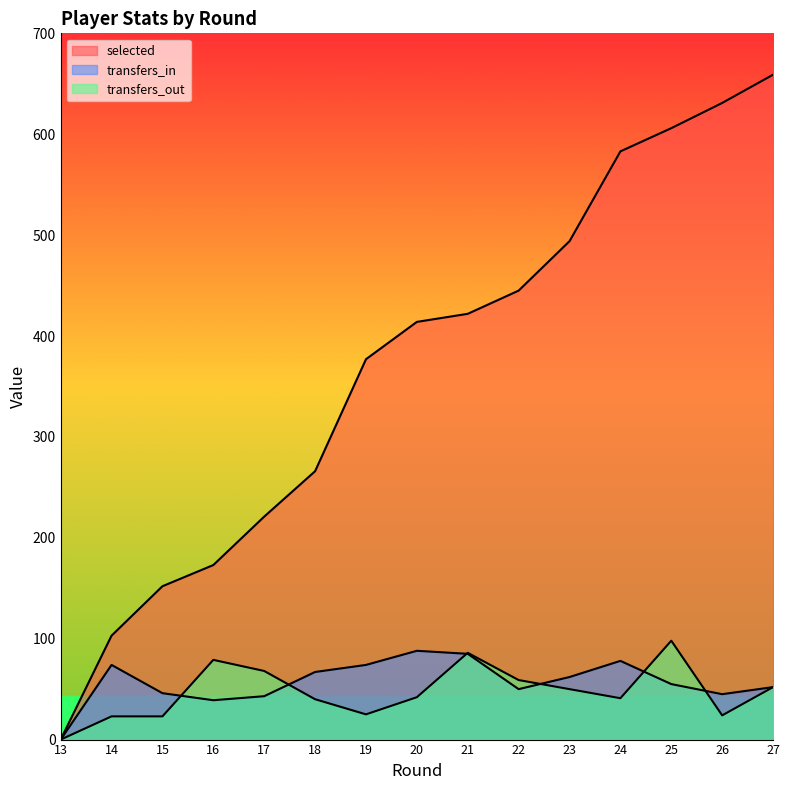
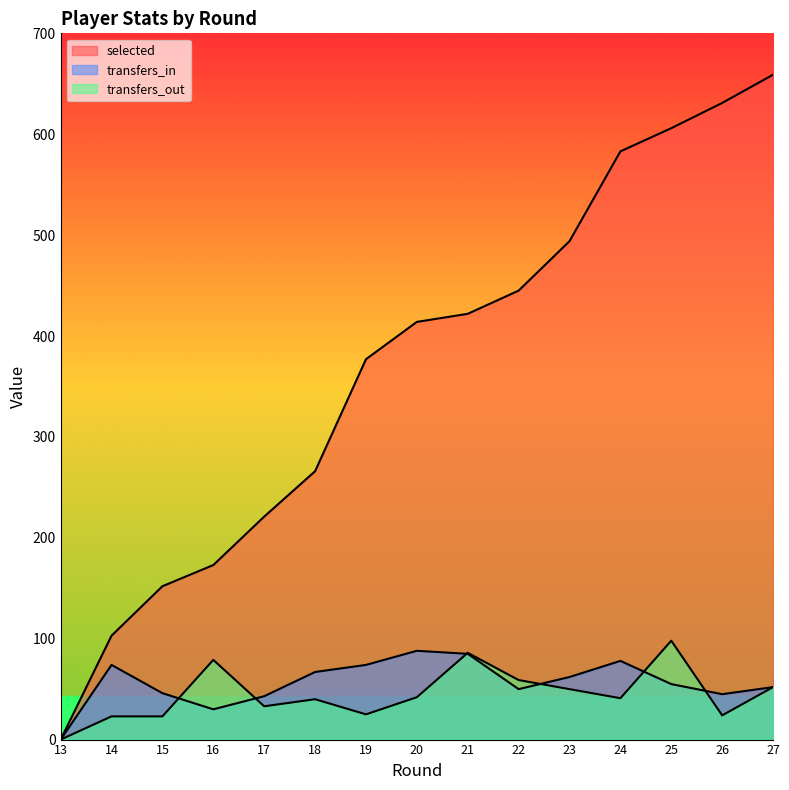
  {
    "selected": {
      "14": 103,
      "15": 152,
      "16": 173,
      "17": 221,
      "18": 266,
      "19": 377,
      "20": 414,
      "21": 422,
      "22": 445,
      "23": 494,
      "24": 583,
      "25": 606,
      "26": 631,
      "27": 659
    },
    "transfers_in": {
      "14": 74,
      "15": 46,
-     "16": 39,
+     "16": 30,
      "17": 43,
      "18": 67,
      "19": 74,
      "20": 88,
      "22": 50,
      "23": 62,
      "24": 78,
      "25": 55,
      "26": 45
    },
    "transfers_out": {
      "14": 23,
      "15": 23,
      "16": 79,
-     "17": 68,
+     "17": 33,
      "18": 40,
      "19": 25,
      "20": 42,
      "22": 59,
      "23": 50,
      "24": 41,
      "25": 98,
      "26": 24
    }
  }
